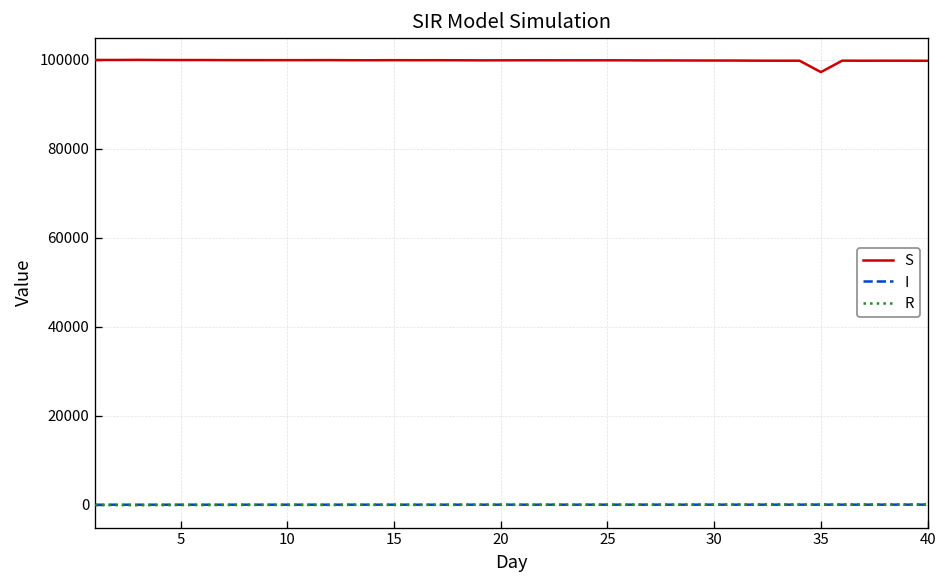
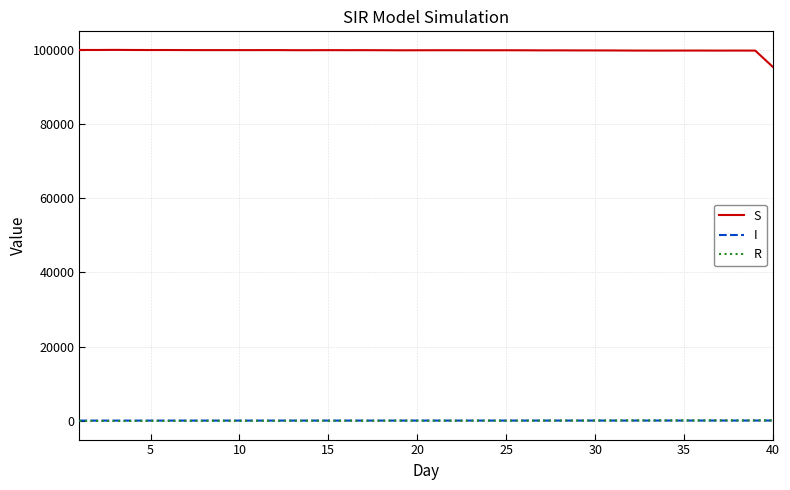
  {
    "S": {
      "5": 100000,
      "10": 100000,
      "15": 100000,
      "20": 100000,
      "25": 100000,
      "30": 100000,
-     "35": 97000,
-     "40": 100000
+     "35": 100000,
+     "40": 95000
    },
    "R": {
      "5": 0,
      "10": 0,
      "15": 0,
      "20": 0,
      "25": 0,
      "30": 0,
      "35": 0,
      "40": 0
    }
  }
